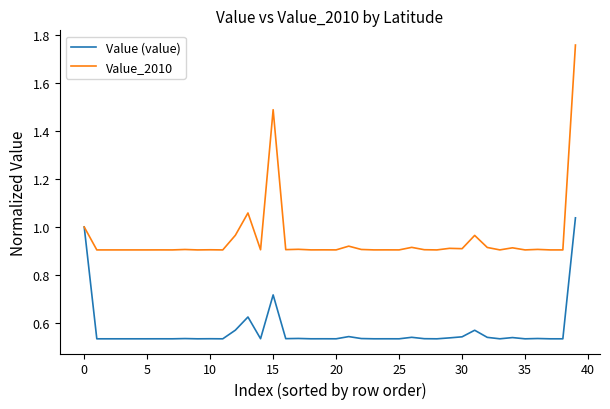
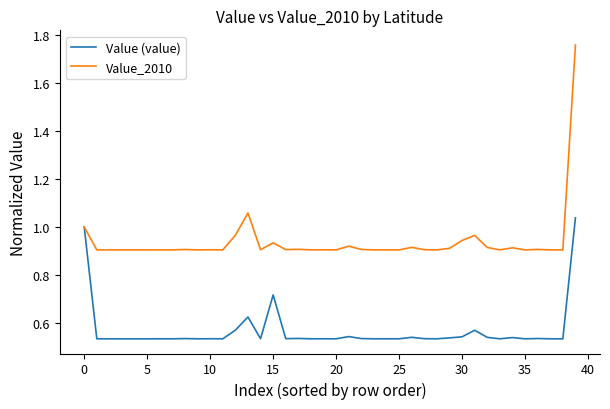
  {
    "Value (value)": {
      "5": 0.53,
      "10": 0.53,
      "15": 0.72,
      "20": 0.53,
      "25": 0.53,
      "30": 0.54,
      "35": 0.53
    },
    "Value_2010": {
      "5": 0.90,
      "10": 0.90,
-     "15": 1.49,
+     "15": 0.93,
      "20": 0.90,
      "25": 0.90,
-     "30": 0.91,
+     "30": 0.94,
      "35": 0.90
    }
  }
